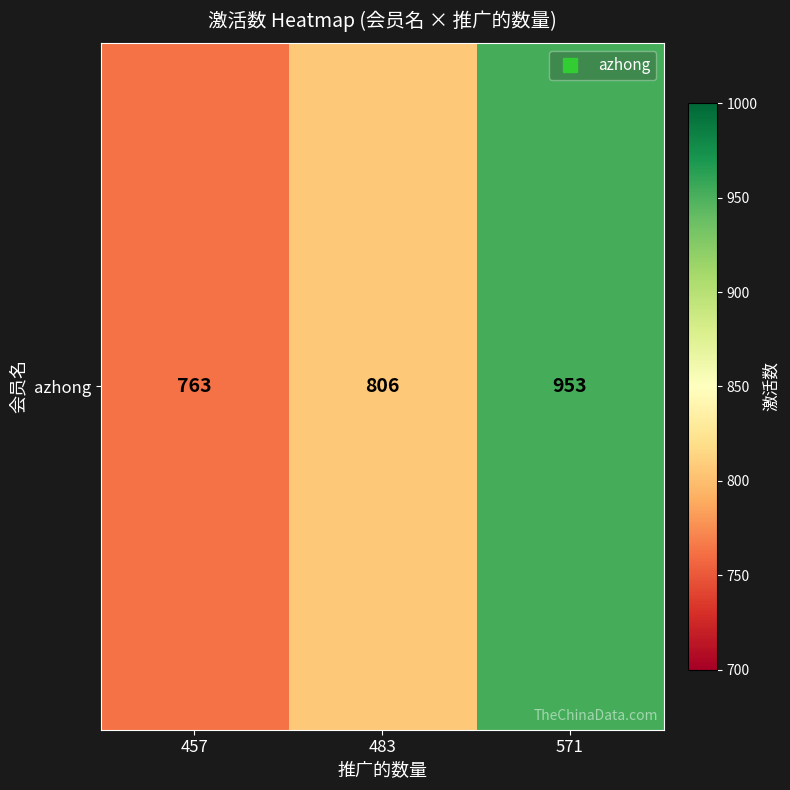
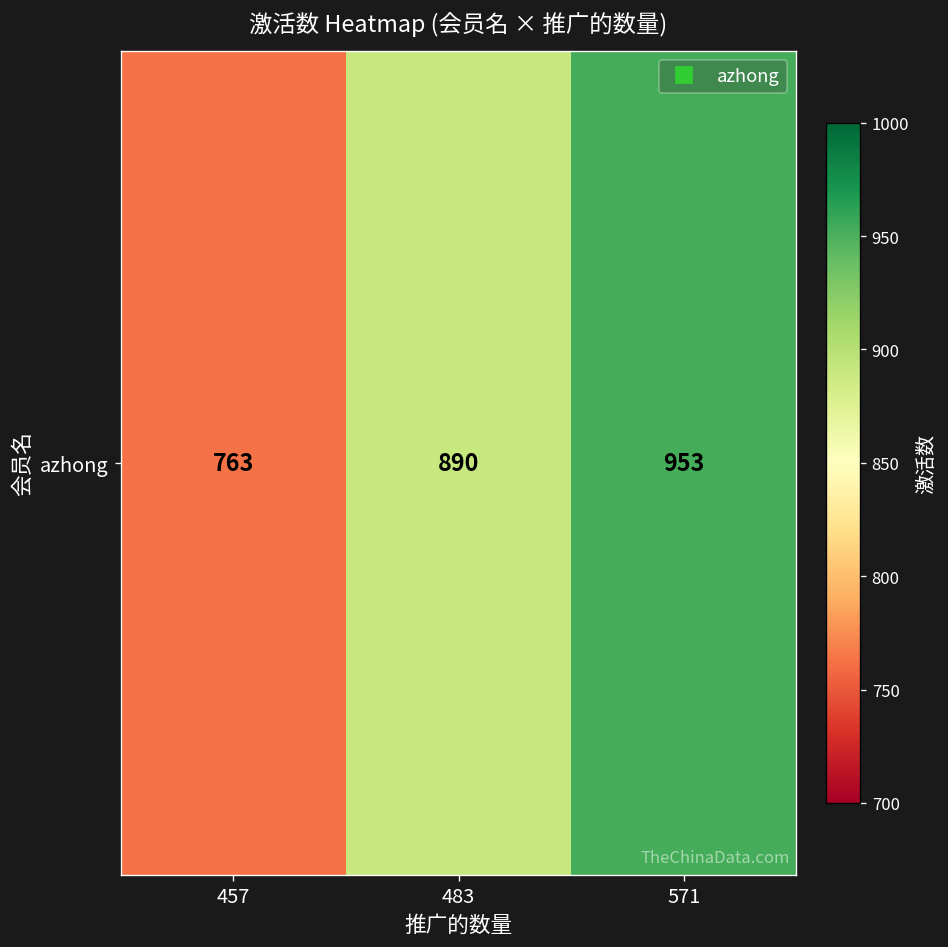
  {
    "azhong": {
      "457": 763,
-     "483": 806
+     "483": 890
    }
  }
